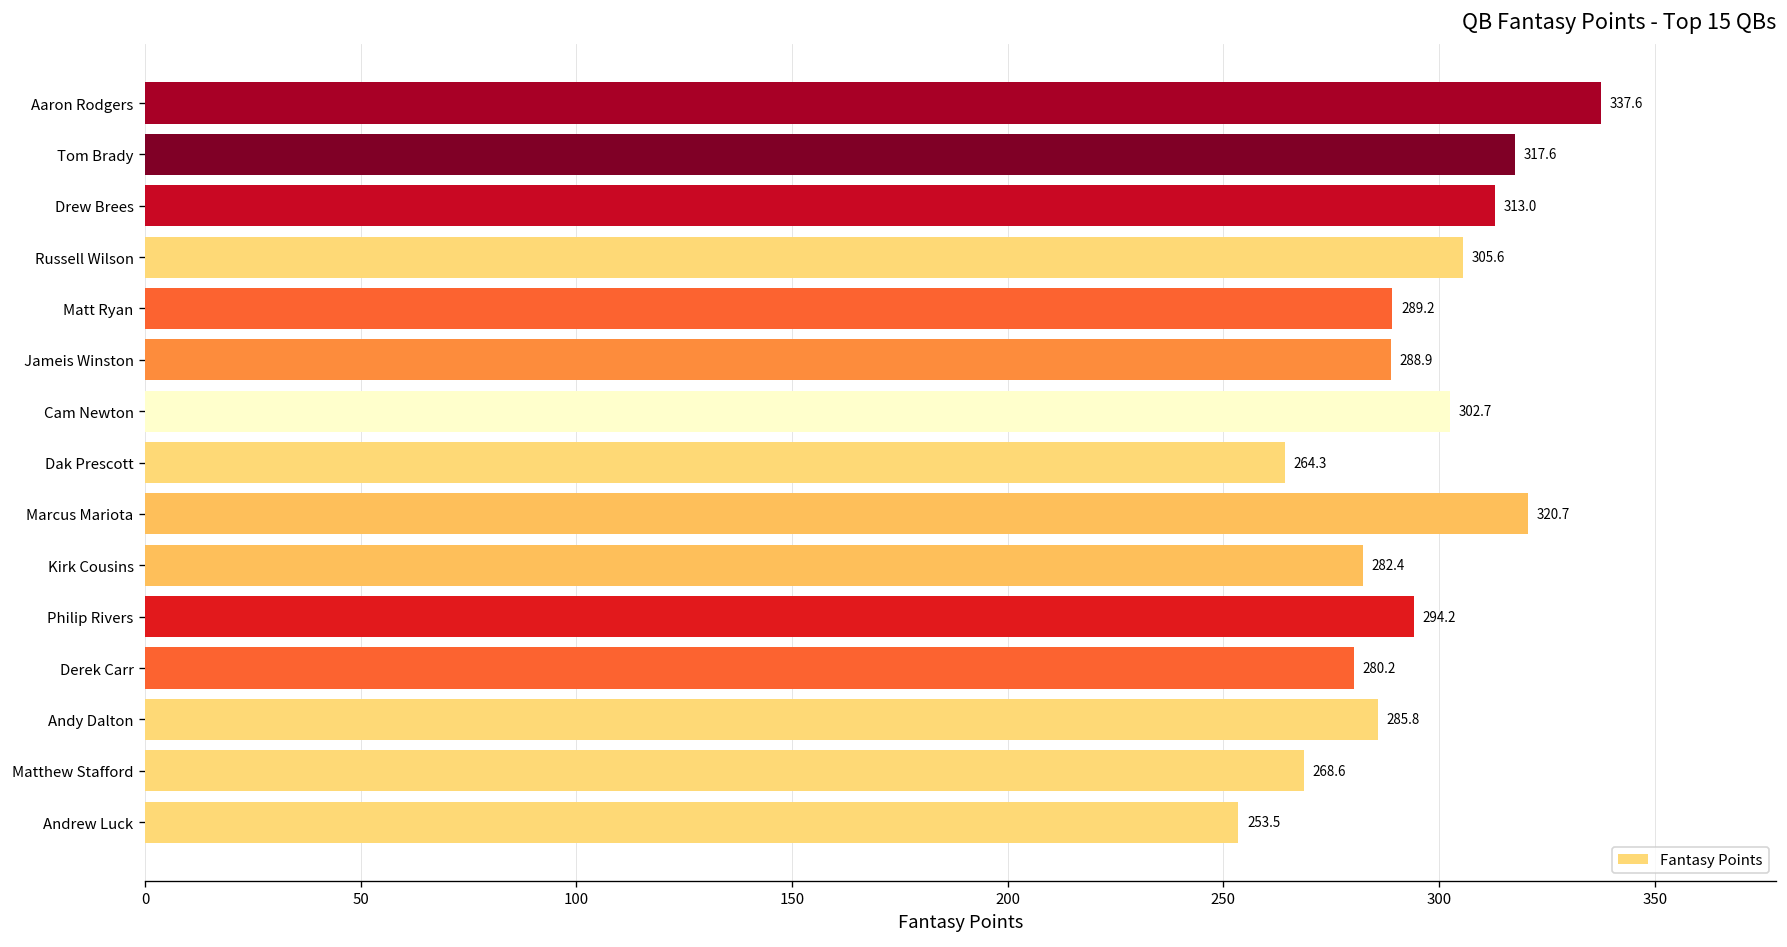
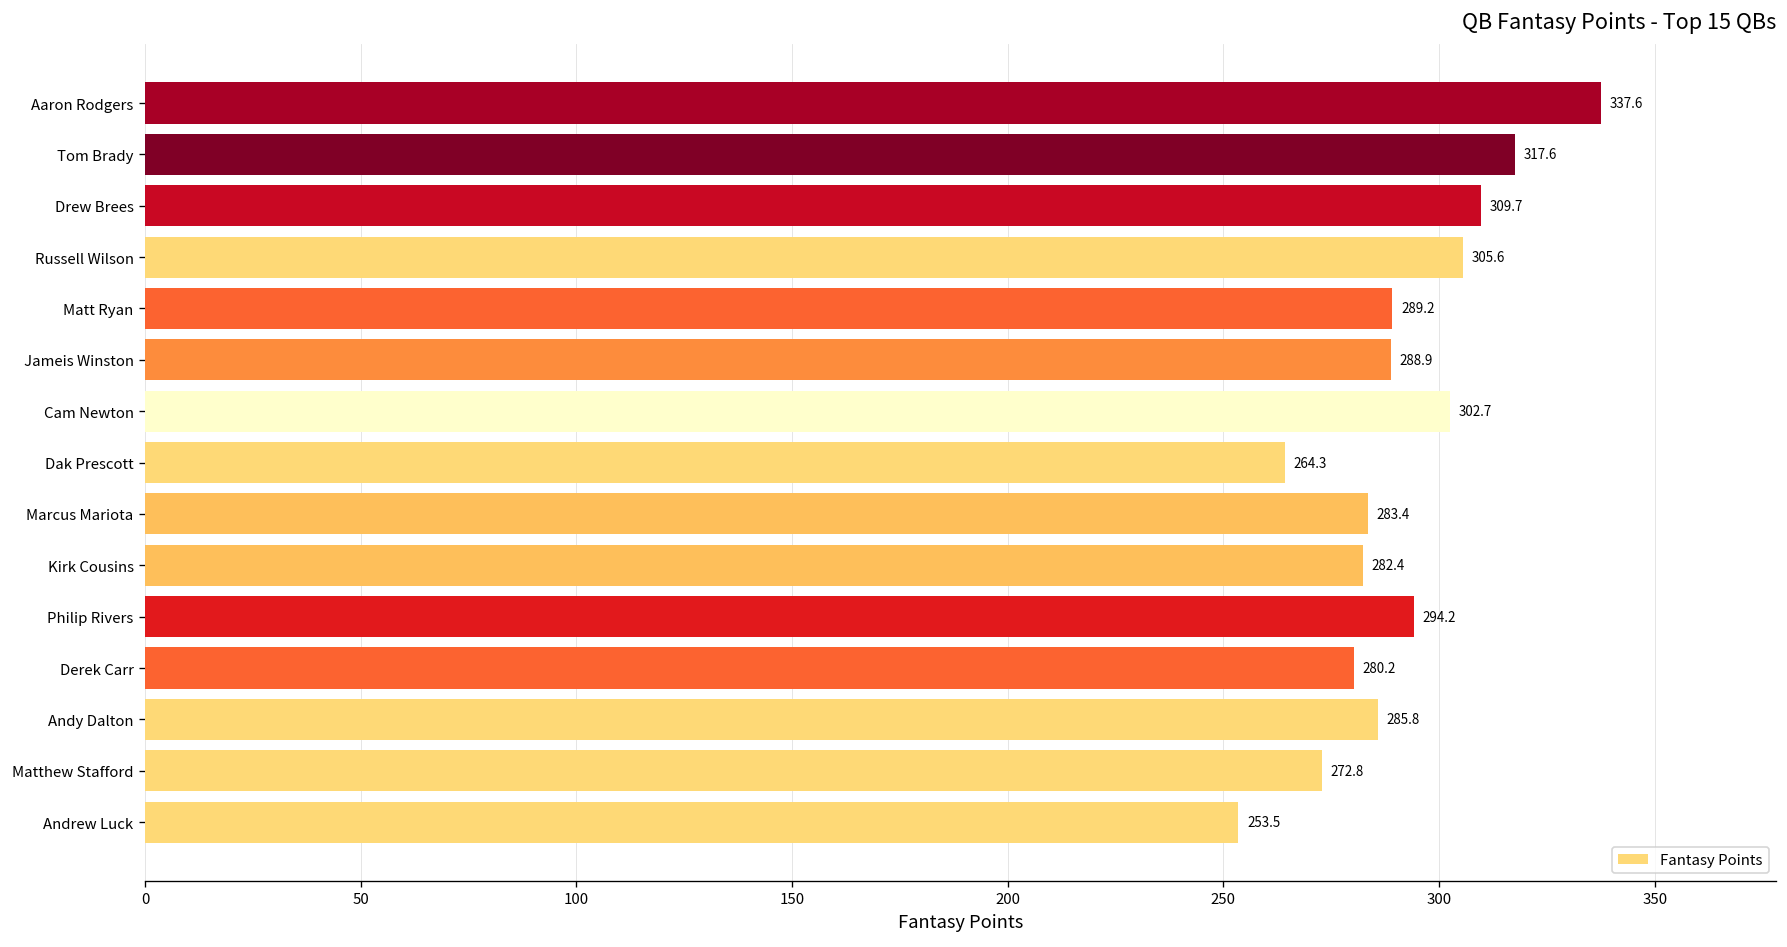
  {
    "Aaron Rodgers": 337.6,
    "Tom Brady": 317.6,
-   "Drew Brees": 313.0,
+   "Drew Brees": 309.7,
    "Russell Wilson": 305.6,
    "Matt Ryan": 289.2,
    "Jameis Winston": 288.9,
    "Cam Newton": 302.7,
    "Dak Prescott": 264.3,
-   "Marcus Mariota": 320.7,
+   "Marcus Mariota": 283.4,
    "Kirk Cousins": 282.4,
    "Philip Rivers": 294.2,
    "Derek Carr": 280.2,
    "Andy Dalton": 285.8,
-   "Matthew Stafford": 268.6,
+   "Matthew Stafford": 272.8,
    "Andrew Luck": 253.5
  }
